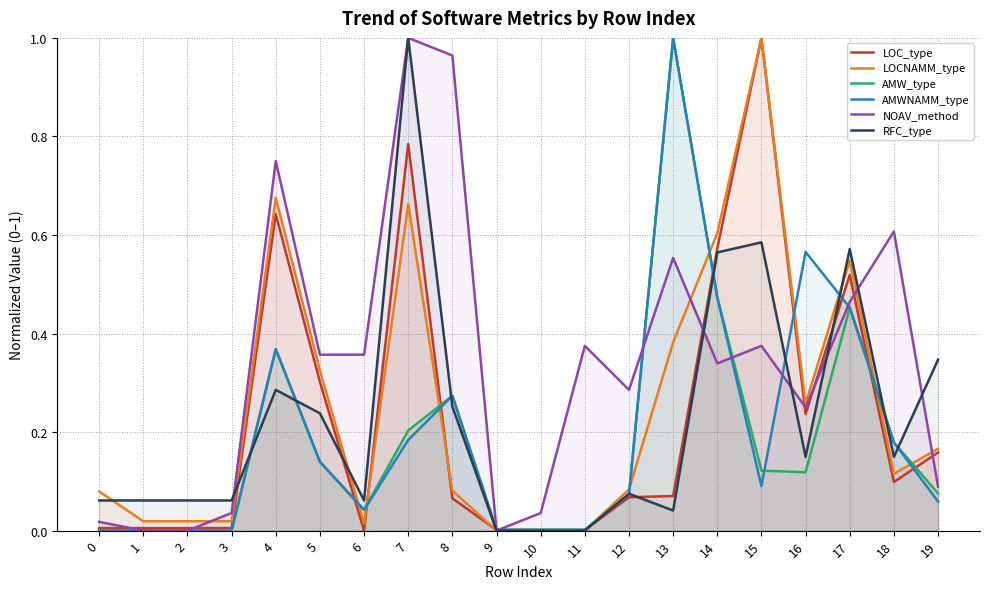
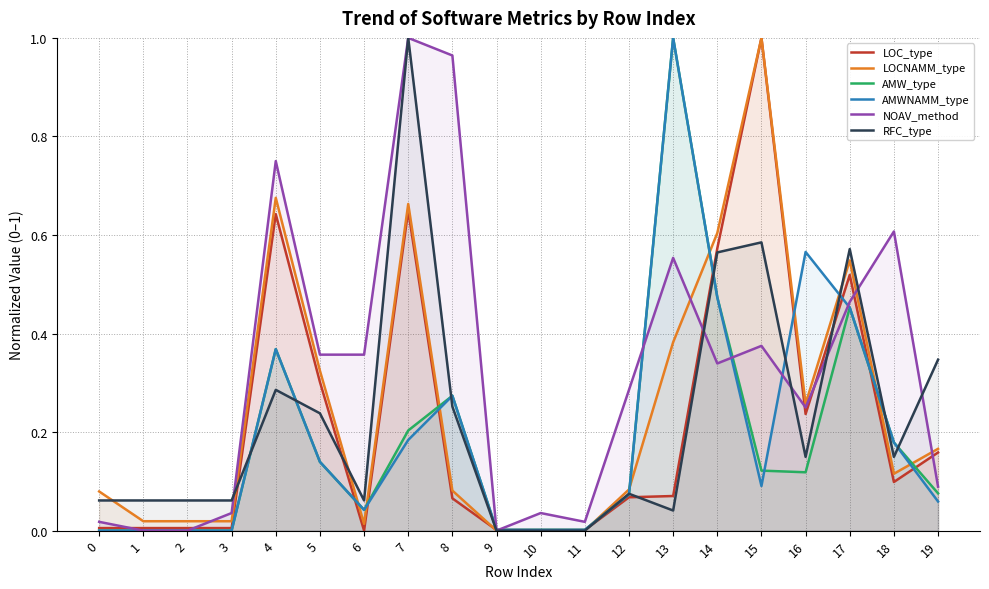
  {
    "LOC_type": {
      "4": 0.64,
      "5": 0.30,
      "6": 0.00,
-     "7": 0.78,
+     "7": 0.65,
      "8": 0.07,
      "12": 0.07,
      "13": 0.07,
      "14": 0.57,
      "16": 0.24,
      "17": 0.52,
      "18": 0.10,
      "19": 0.16
    },
    "LOCNAMM_type": {
      "0": 0.08,
      "1": 0.02,
      "2": 0.02,
      "3": 0.02,
      "4": 0.68,
      "5": 0.32,
      "6": 0.01,
      "7": 0.66,
      "8": 0.08,
      "12": 0.08,
      "13": 0.38,
      "14": 0.60,
      "16": 0.26,
      "17": 0.55,
      "18": 0.12,
      "19": 0.17
    },
    "AMW_type": {
      "7": 0.20,
      "15": 0.12,
      "16": 0.12,
      "19": 0.08
    },
    "AMWNAMM_type": {
      "7": 0.18,
      "15": 0.09,
      "16": 0.57,
      "19": 0.06
    },
    "NOAV_method": {
      "0": 0.02,
      "3": 0.04,
      "4": 0.75,
      "5": 0.36,
      "6": 0.36,
      "8": 0.96,
      "10": 0.04,
-     "11": 0.38,
+     "11": 0.02,
      "12": 0.29,
      "13": 0.55,
      "14": 0.34,
      "15": 0.38,
      "16": 0.25,
      "17": 0.46,
      "18": 0.61,
      "19": 0.09
    },
    "RFC_type": {
      "0": 0.06,
      "1": 0.06,
      "2": 0.06,
      "3": 0.06,
      "4": 0.29,
      "5": 0.24,
      "6": 0.06,
      "8": 0.25,
      "13": 0.04,
      "14": 0.56,
      "15": 0.59,
      "16": 0.15,
      "17": 0.57,
      "18": 0.15,
      "19": 0.35
    }
  }
